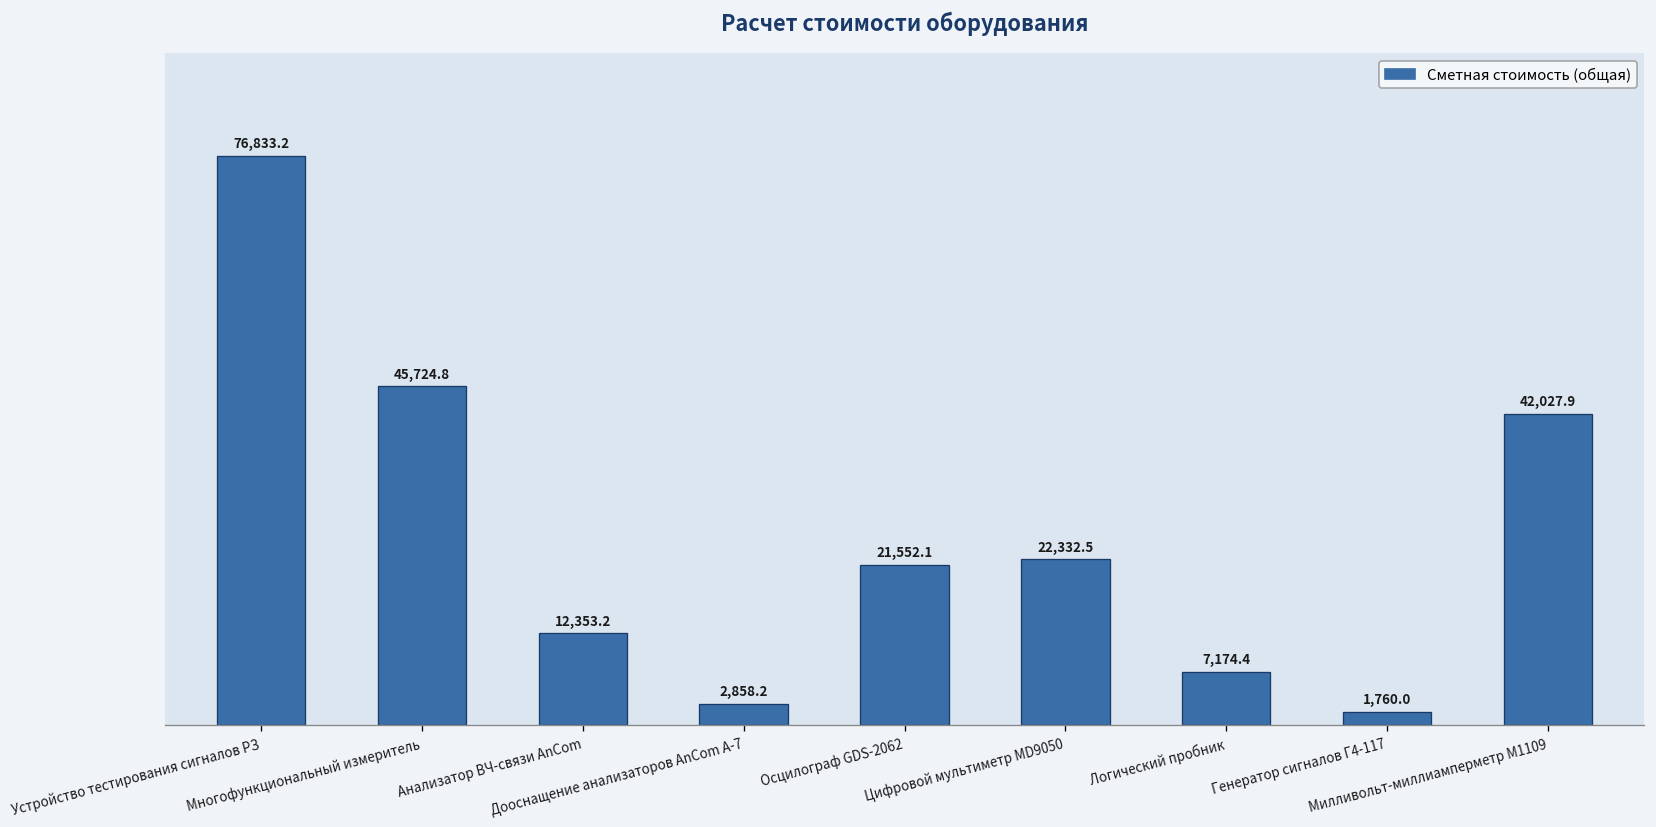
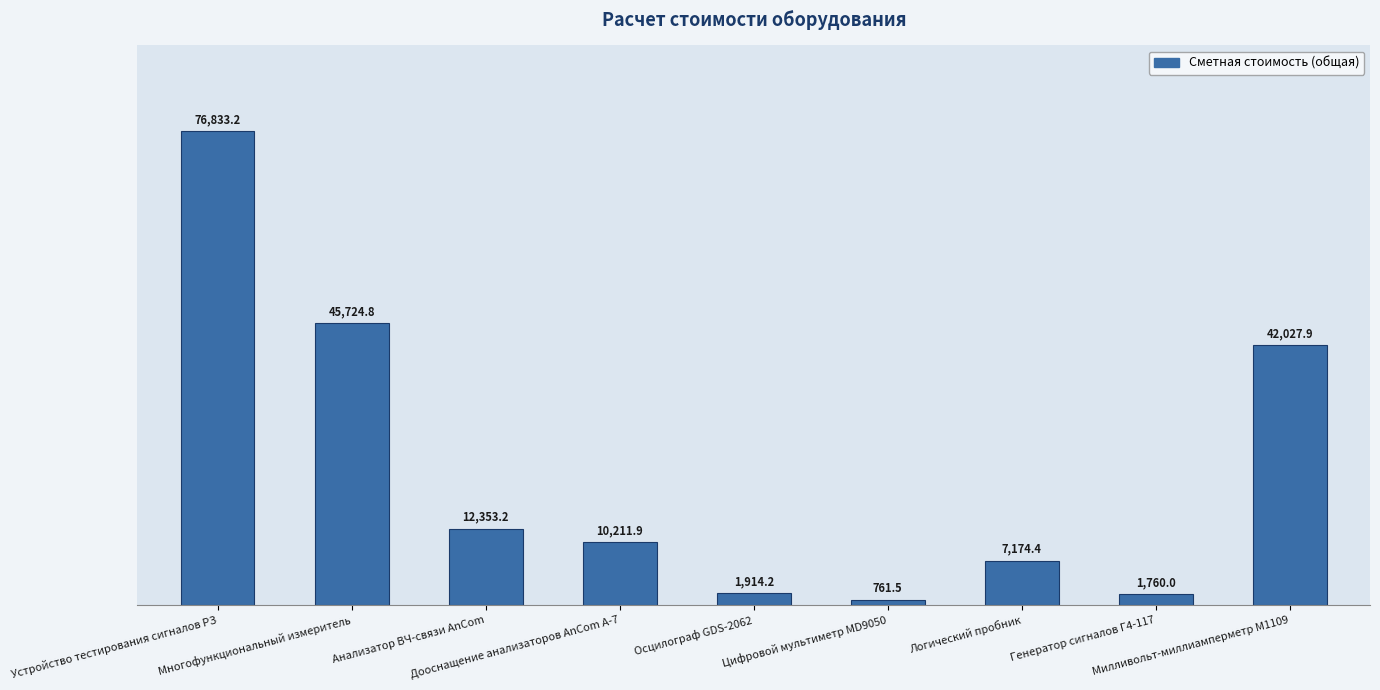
  {
    "Устройство тестирования сигналов РЗ": "76,833.2",
    "Многофункциональный измеритель": "45,724.8",
    "Анализатор ВЧ-связи AnCom": "12,353.2",
-   "Дооснащение анализаторов AnCom A-7": "2,858.2",
-   "Осцилограф GDS-2062": "21,552.1",
-   "Цифровой мультиметр MD9050": "22,332.5",
+   "Дооснащение анализаторов AnCom A-7": "10,211.9",
+   "Осцилограф GDS-2062": "1,914.2",
+   "Цифровой мультиметр MD9050": "761.5",
    "Логический пробник": "7,174.4",
    "Генератор сигналов Г4-117": "1,760.0",
    "Милливольт-миллиамперметр М1109": "42,027.9"
  }
